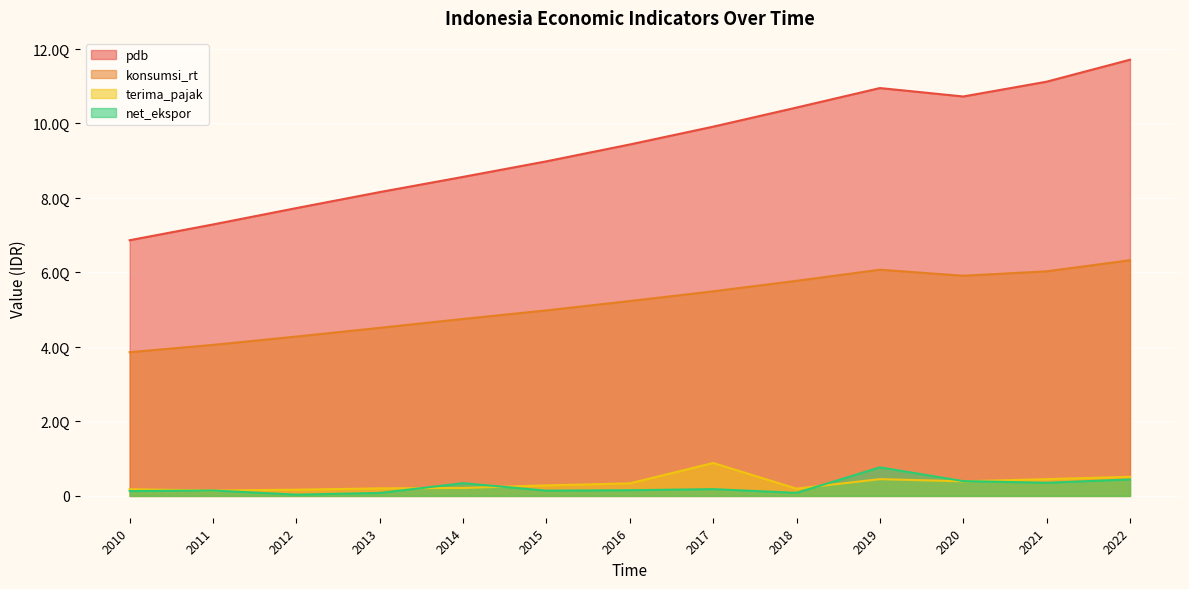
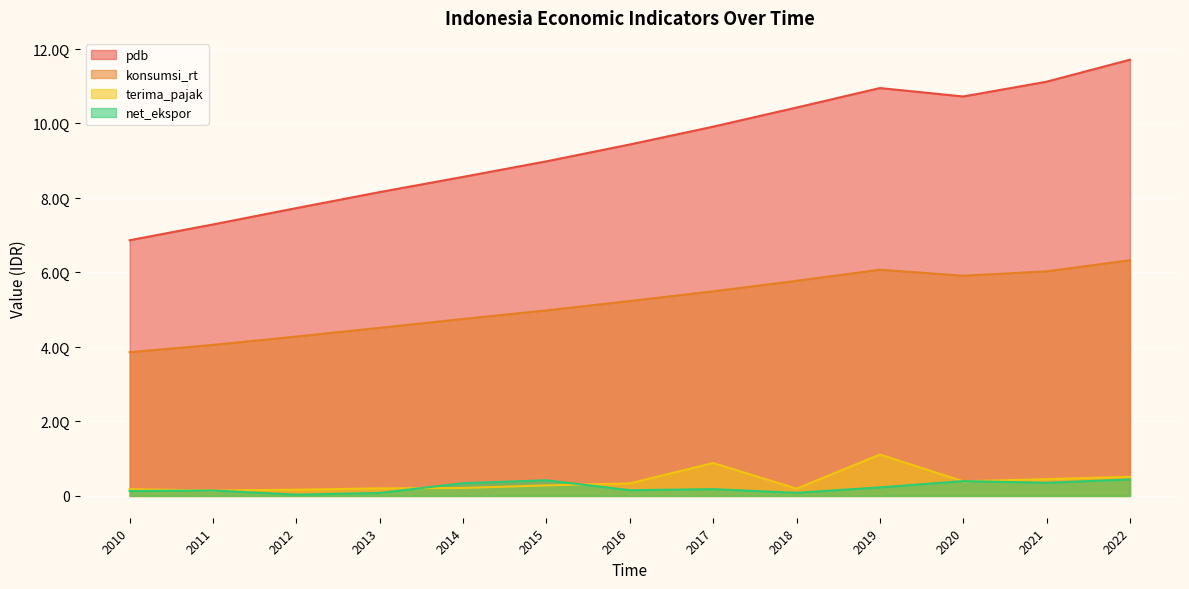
  {
    "terima_pajak": {
      "2012": "0.2Q",
      "2013": "0.2Q",
      "2014": "0.2Q",
      "2015": "0.3Q",
      "2016": "0.3Q",
      "2017": "0.9Q",
      "2018": "0.2Q",
-     "2019": "0.5Q",
+     "2019": "1.1Q",
      "2021": "0.5Q",
      "2022": "0.5Q"
    },
    "net_ekspor": {
      "2012": "0.0Q",
      "2013": "0.1Q",
      "2014": "0.3Q",
-     "2015": "0.1Q",
+     "2015": "0.4Q",
      "2016": "0.2Q",
      "2017": "0.2Q",
      "2018": "0.1Q",
-     "2019": "0.8Q",
+     "2019": "0.2Q",
      "2021": "0.4Q",
      "2022": "0.4Q"
    }
  }
